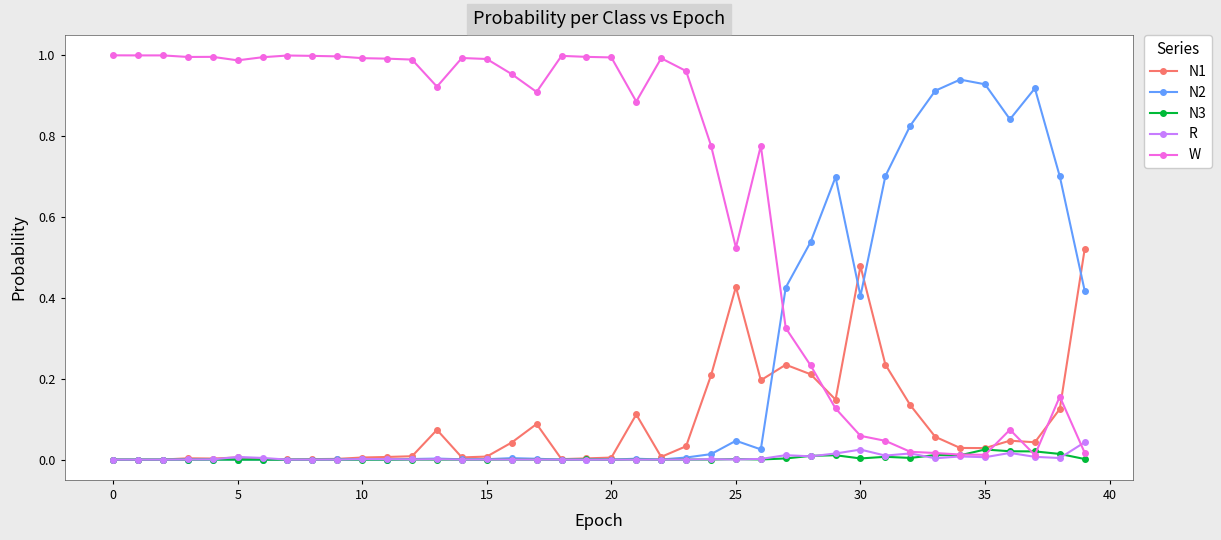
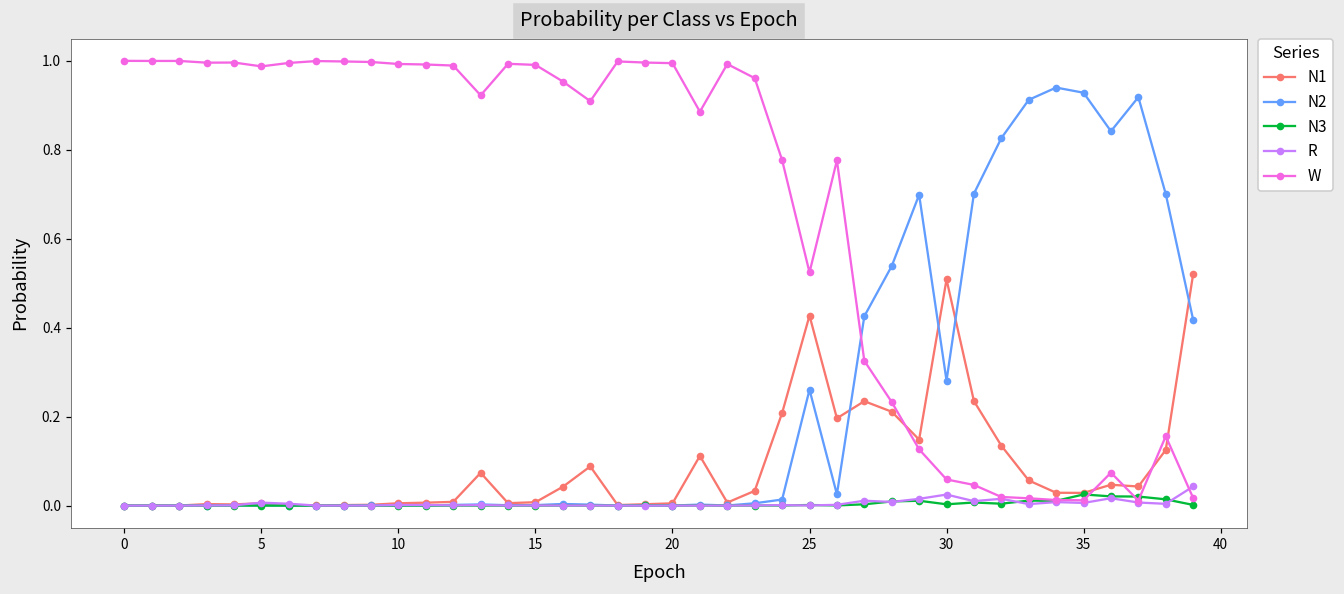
  {
    "N1": {
      "15": 0.01,
      "25": 0.43,
-     "30": 0.48
+     "30": 0.51
    },
    "N2": {
-     "25": 0.05,
-     "30": 0.40,
+     "25": 0.26,
+     "30": 0.28,
      "35": 0.93
    },
    "N3": {
      "30": 0.00
    }
  }
